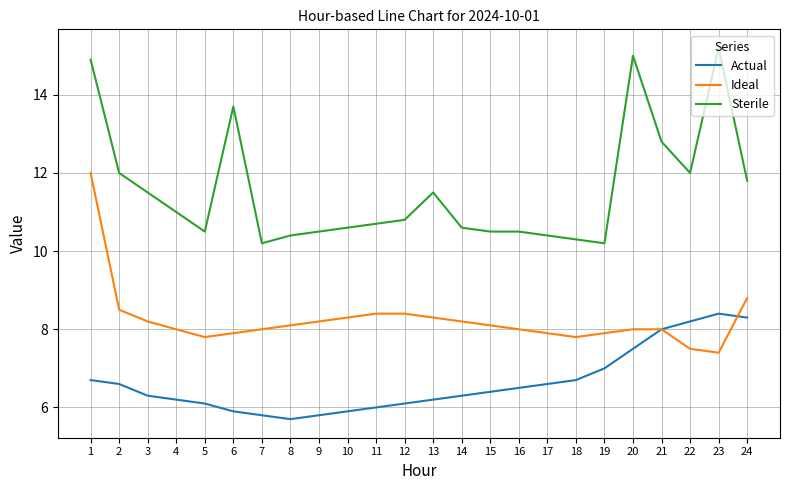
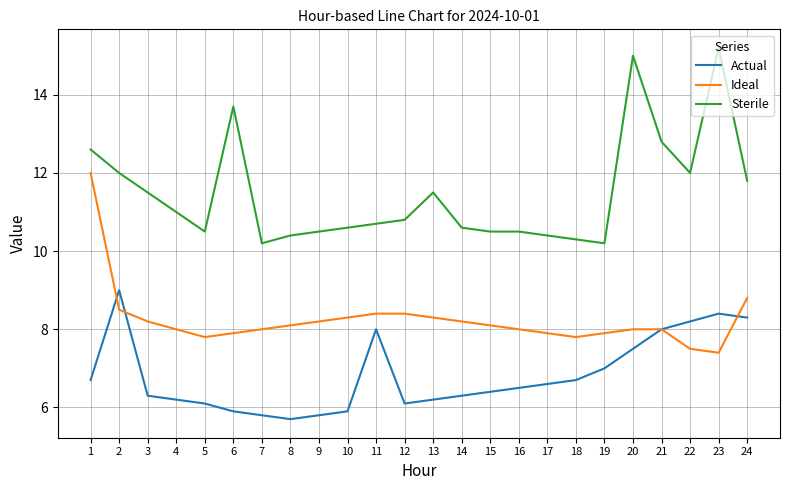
  {
    "Actual": {
      "1": 6.7,
-     "2": 6.6,
+     "2": 9.0,
      "3": 6.3,
      "4": 6.2,
      "5": 6.1,
      "6": 5.9,
      "7": 5.8,
      "8": 5.7,
      "9": 5.8,
      "10": 5.9,
-     "11": 6,
+     "11": 8,
      "12": 6.1,
      "13": 6.2,
      "14": 6.3,
      "15": 6.4,
      "16": 6.5,
      "17": 6.6,
      "18": 6.7,
      "19": 7.0,
      "20": 7.5,
      "22": 8.2,
      "23": 8.4,
      "24": 8.3
    },
    "Ideal": {
      "1": 12.0,
      "2": 8.5,
      "3": 8.2,
      "4": 8.0,
      "5": 7.8,
      "6": 7.9,
      "7": 8.0,
      "8": 8.1,
      "9": 8.2,
      "10": 8.3,
      "11": 8.4,
      "12": 8.4,
      "13": 8.3,
      "14": 8.2,
      "15": 8.1,
      "16": 8.0,
      "17": 7.9,
      "18": 7.8,
      "19": 7.9,
      "20": 8.0,
      "22": 7.5,
      "23": 7.4,
      "24": 8.8
    },
    "Sterile": {
-     "1": 14.9,
+     "1": 12.6,
      "2": 12.0,
      "3": 11.5,
      "4": 11.0,
      "5": 10.5,
      "6": 13.7,
      "7": 10.2,
      "8": 10.4,
      "9": 10.5,
      "10": 10.6,
      "11": 10.7,
      "12": 10.8,
      "13": 11.5,
      "14": 10.6,
      "15": 10.5,
      "16": 10.5,
      "17": 10.4,
      "18": 10.3,
      "19": 10.2,
      "20": 15.0,
      "21": 12.8,
      "22": 12.0,
      "24": 11.8
    }
  }
